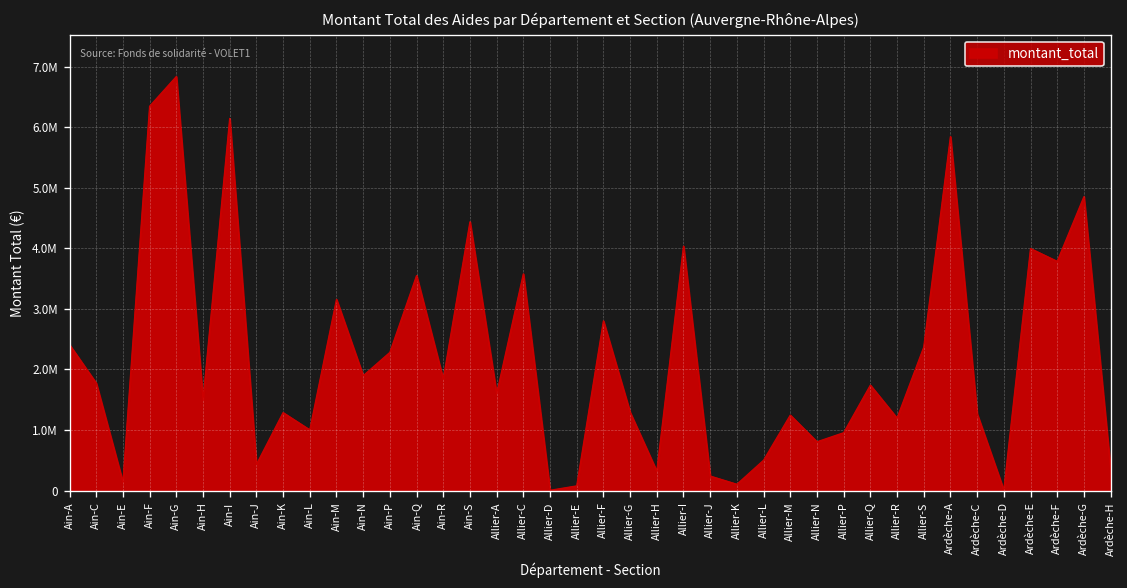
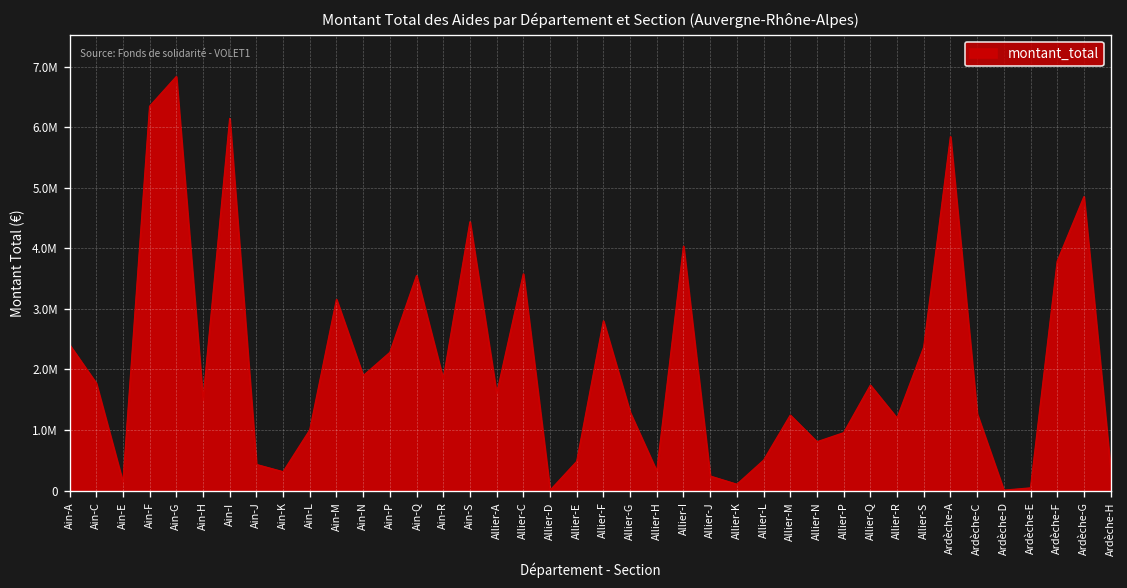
  {
    "Ain-A": 2400000,
    "Ain-C": 1800000,
    "Ain-E": 100000,
    "Ain-F": 6300000,
    "Ain-G": 6800000,
    "Ain-H": 1500000,
    "Ain-I": 6100000,
    "Ain-J": 400000,
-   "Ain-K": 1300000,
+   "Ain-K": 300000,
    "Ain-L": 1000000,
    "Ain-M": 3200000,
    "Ain-N": 1900000,
    "Ain-P": 2300000,
    "Ain-Q": 3500000,
    "Ain-R": 1800000,
    "Ain-S": 4400000,
    "Allier-A": 1600000,
    "Allier-C": 3600000,
    "Allier-D": 0,
-   "Allier-E": 100000,
+   "Allier-E": 500000,
    "Allier-F": 2800000,
    "Allier-G": 1300000,
    "Allier-H": 300000,
    "Allier-I": 4000000,
    "Allier-J": 200000,
    "Allier-K": 100000,
    "Allier-L": 500000,
    "Allier-M": 1200000,
    "Allier-N": 800000,
    "Allier-P": 1000000,
    "Allier-Q": 1700000,
    "Allier-R": 1200000,
    "Allier-S": 2400000,
    "Ardèche-A": 5800000,
    "Ardèche-C": 1300000,
    "Ardèche-D": 0,
-   "Ardèche-E": 4000000,
+   "Ardèche-E": 0,
    "Ardèche-F": 3800000,
    "Ardèche-G": 4900000,
    "Ardèche-H": 400000
  }
